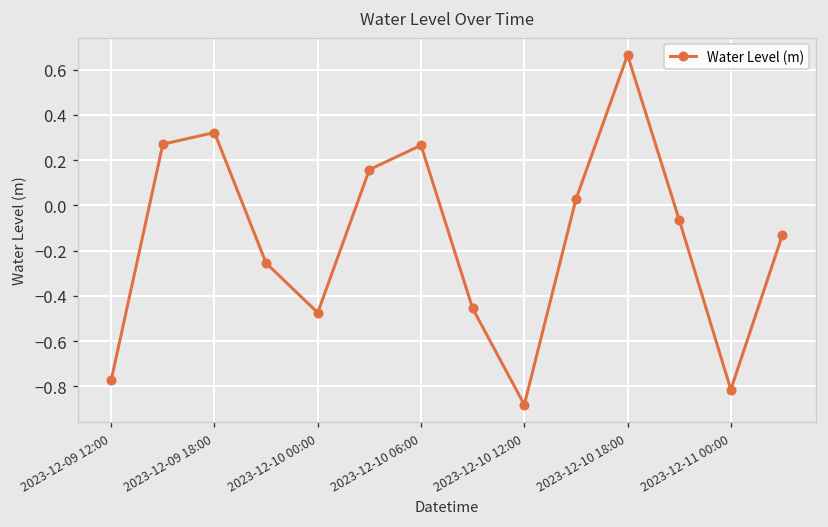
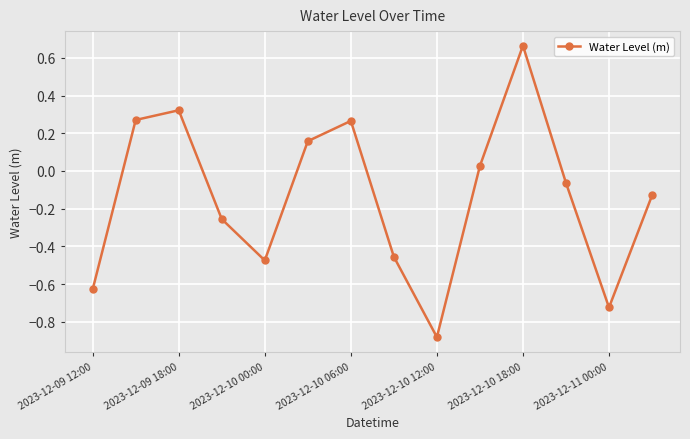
  {
-   "2023-12-09 12:00": -0.77,
+   "2023-12-09 12:00": -0.63,
    "2023-12-09 18:00": 0.32,
    "2023-12-10 00:00": -0.47,
    "2023-12-10 06:00": 0.27,
    "2023-12-10 12:00": -0.88,
    "2023-12-10 18:00": 0.66,
-   "2023-12-11 00:00": -0.81
+   "2023-12-11 00:00": -0.72
  }
